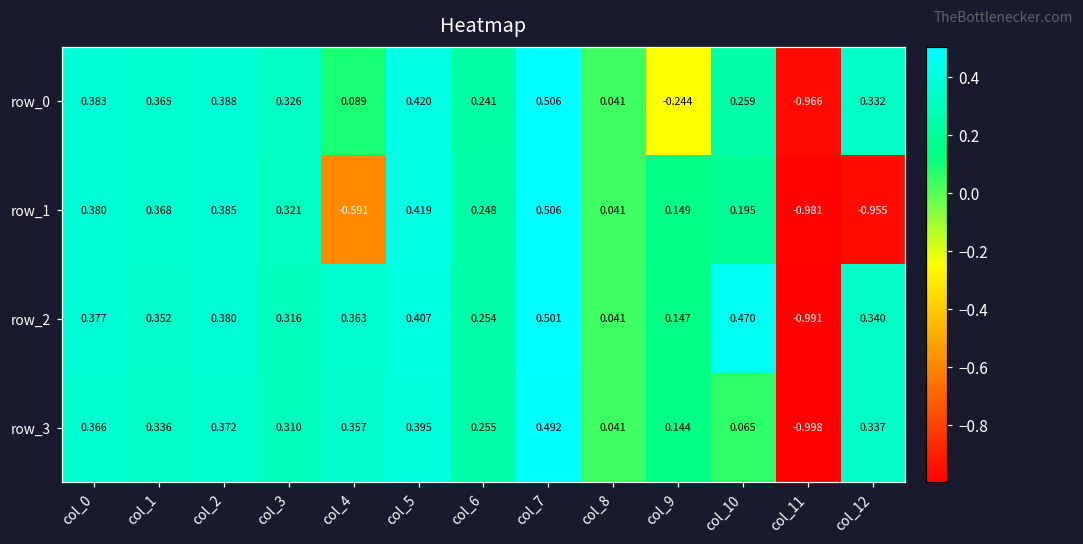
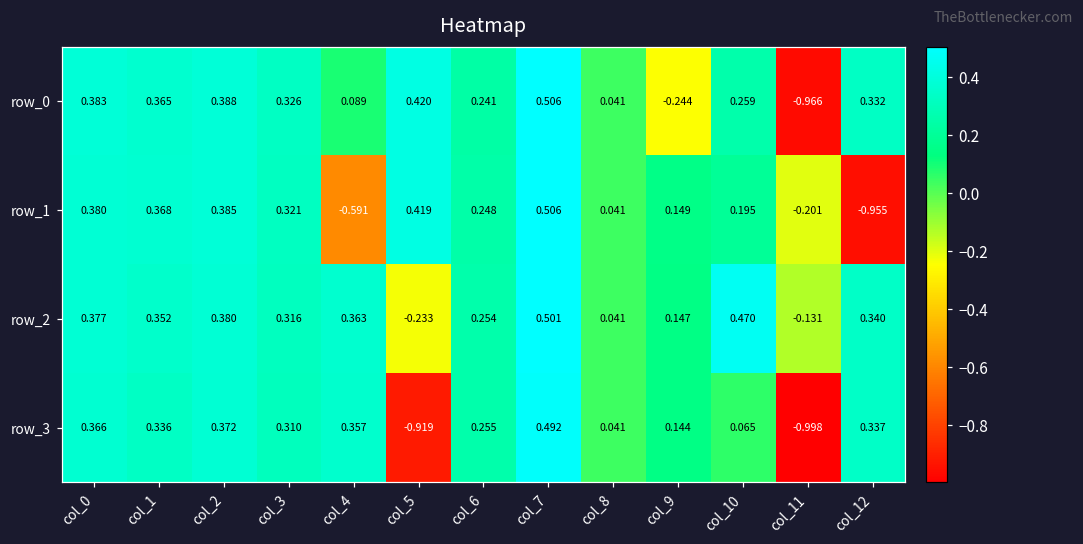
  {
    "row_0": {
      "col_0": 0.383,
      "col_1": 0.365,
      "col_2": 0.388,
      "col_3": 0.326,
      "col_4": 0.089,
      "col_5": 0.420,
      "col_6": 0.241,
      "col_7": 0.506,
      "col_8": 0.041,
      "col_9": -0.244,
      "col_10": 0.259,
      "col_11": -0.966,
      "col_12": 0.332
    },
    "row_1": {
      "col_0": 0.380,
      "col_1": 0.368,
      "col_2": 0.385,
      "col_3": 0.321,
      "col_4": -0.591,
      "col_5": 0.419,
      "col_6": 0.248,
      "col_7": 0.506,
      "col_8": 0.041,
      "col_9": 0.149,
      "col_10": 0.195,
-     "col_11": -0.981,
+     "col_11": -0.201,
      "col_12": -0.955
    },
    "row_2": {
      "col_0": 0.377,
      "col_1": 0.352,
      "col_2": 0.380,
      "col_3": 0.316,
      "col_4": 0.363,
-     "col_5": 0.407,
+     "col_5": -0.233,
      "col_6": 0.254,
      "col_7": 0.501,
      "col_8": 0.041,
      "col_9": 0.147,
      "col_10": 0.470,
-     "col_11": -0.991,
+     "col_11": -0.131,
      "col_12": 0.340
    },
    "row_3": {
      "col_0": 0.366,
      "col_1": 0.336,
      "col_2": 0.372,
      "col_3": 0.310,
      "col_4": 0.357,
-     "col_5": 0.395,
+     "col_5": -0.919,
      "col_6": 0.255,
      "col_7": 0.492,
      "col_8": 0.041,
      "col_9": 0.144,
      "col_10": 0.065,
      "col_11": -0.998,
      "col_12": 0.337
    }
  }
